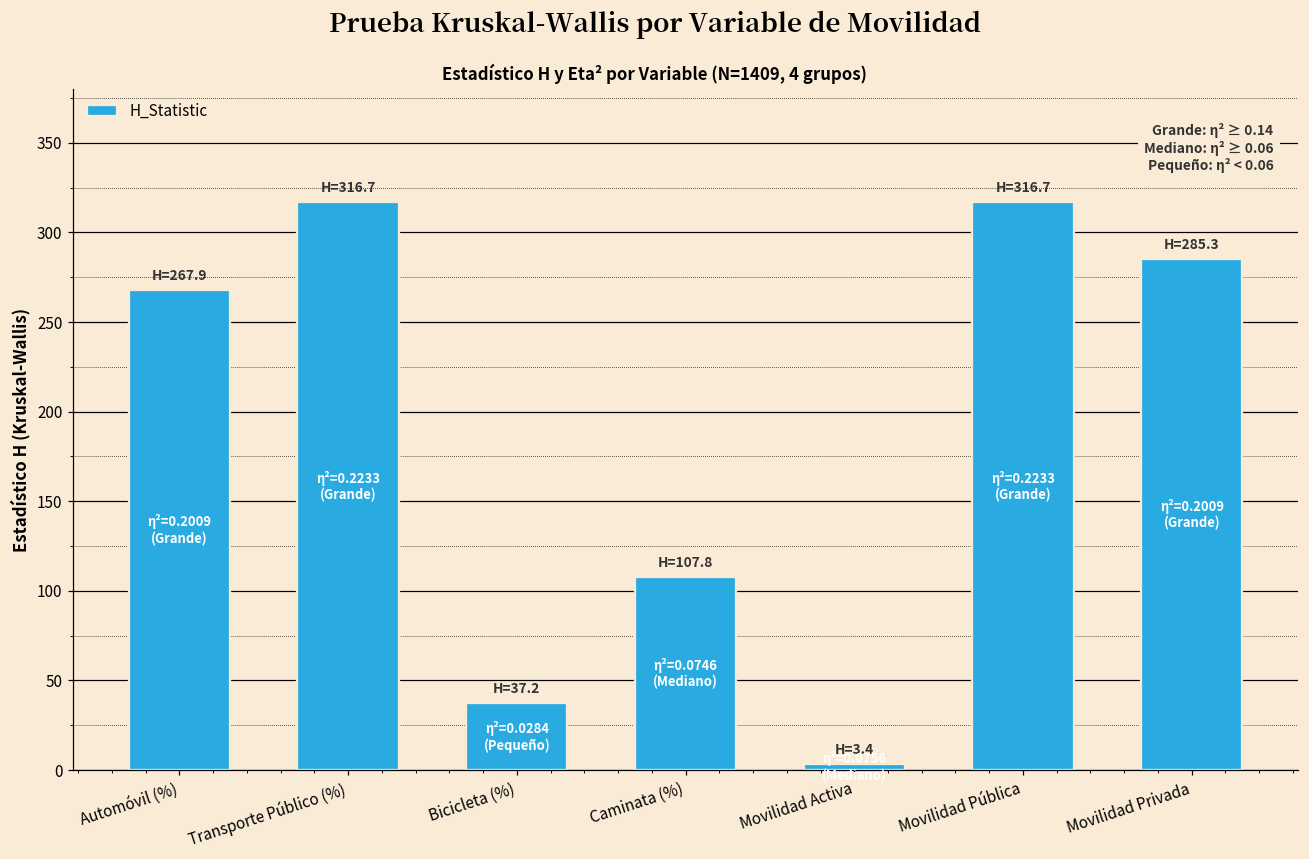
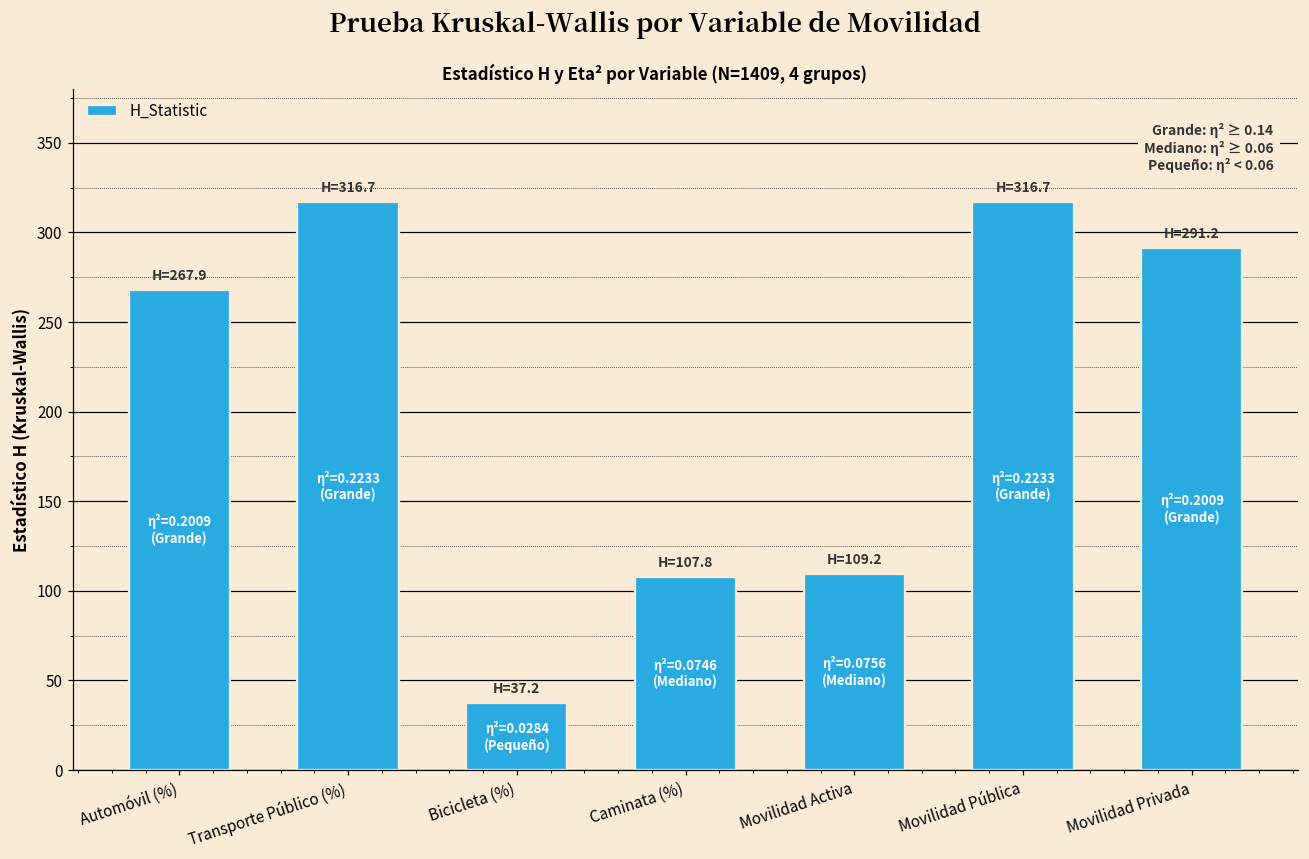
  {
    "Automóvil (%)": 267.9,
    "Transporte Público (%)": 316.7,
    "Bicicleta (%)": 37.2,
    "Caminata (%)": 107.8,
-   "Movilidad Activa": 3.4,
+   "Movilidad Activa": 109.2,
    "Movilidad Pública": 316.7,
-   "Movilidad Privada": 285.3
+   "Movilidad Privada": 291.2
  }
